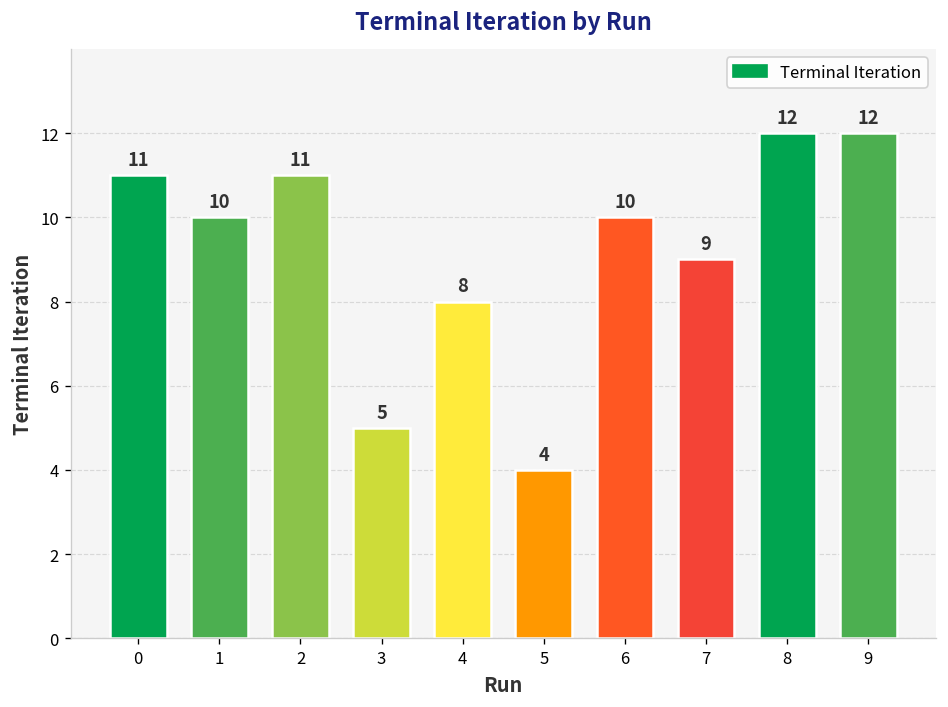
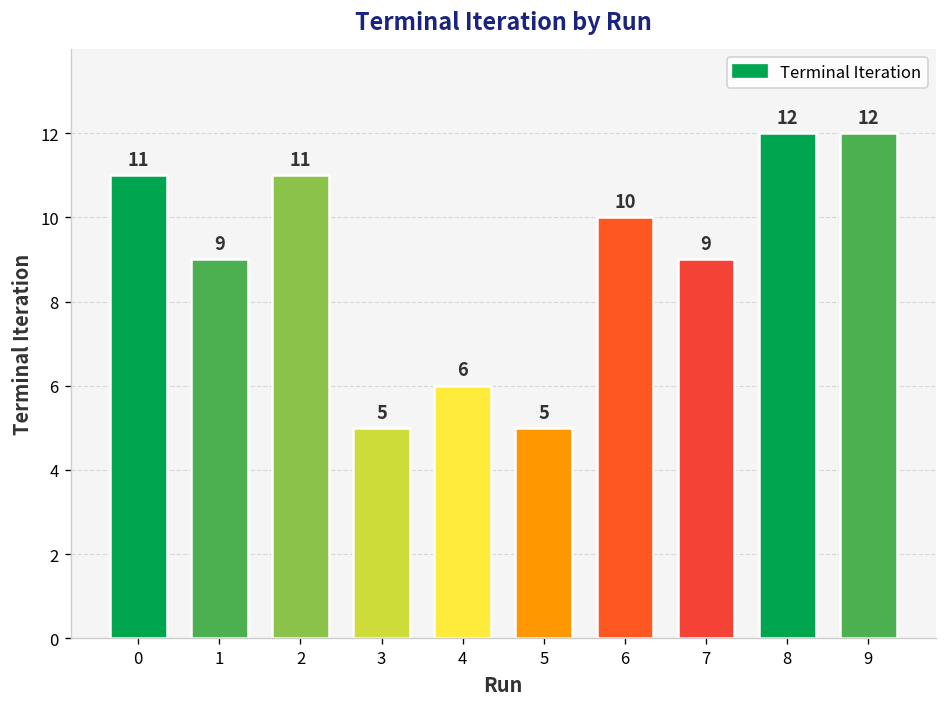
  {
    "0": 11,
-   "1": 10,
+   "1": 9,
    "2": 11,
    "3": 5,
-   "4": 8,
-   "5": 4,
+   "4": 6,
+   "5": 5,
    "6": 10,
    "7": 9,
    "8": 12,
    "9": 12
  }
